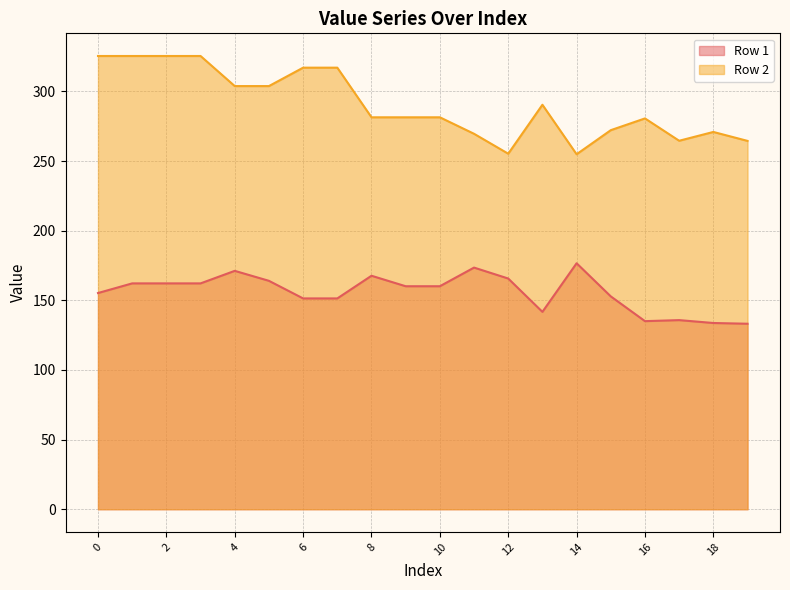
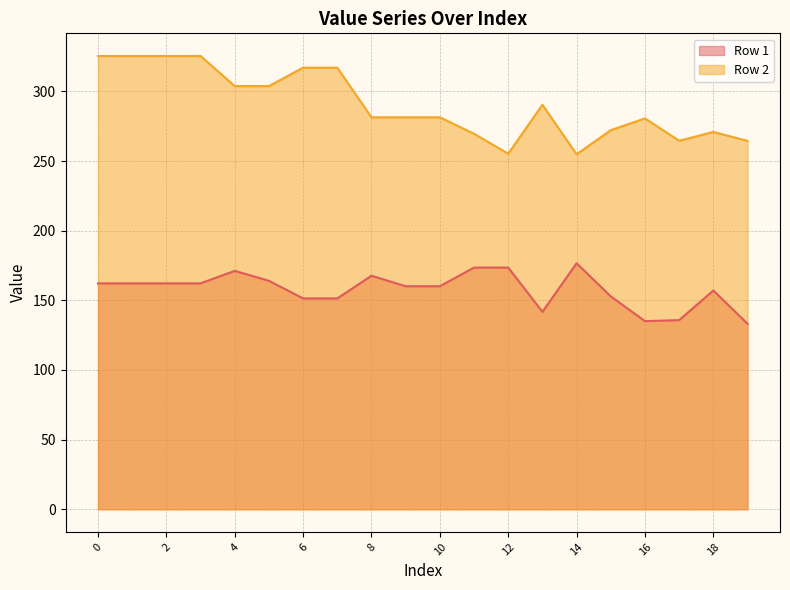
  {
    "Row 1": {
-     "0": 155,
+     "0": 162,
      "2": 162,
      "4": 171,
      "6": 151,
      "8": 168,
      "10": 160,
-     "12": 166,
+     "12": 174,
      "14": 177,
      "16": 135,
-     "18": 134
+     "18": 157
    },
    "Row 2": {
      "0": 325,
      "2": 325,
      "4": 304,
      "6": 317,
      "8": 281,
      "10": 281,
      "12": 255,
      "14": 255,
      "16": 281,
      "18": 271
    }
  }
